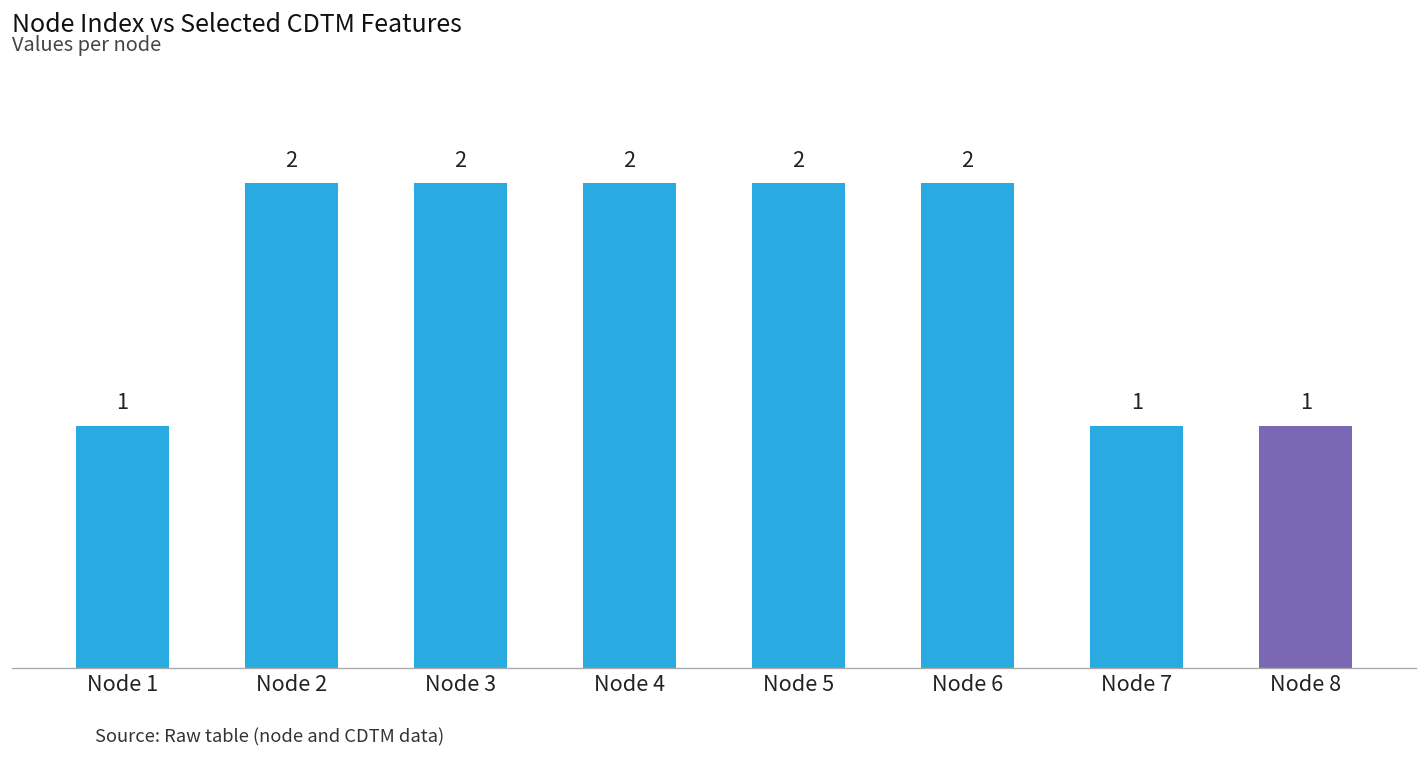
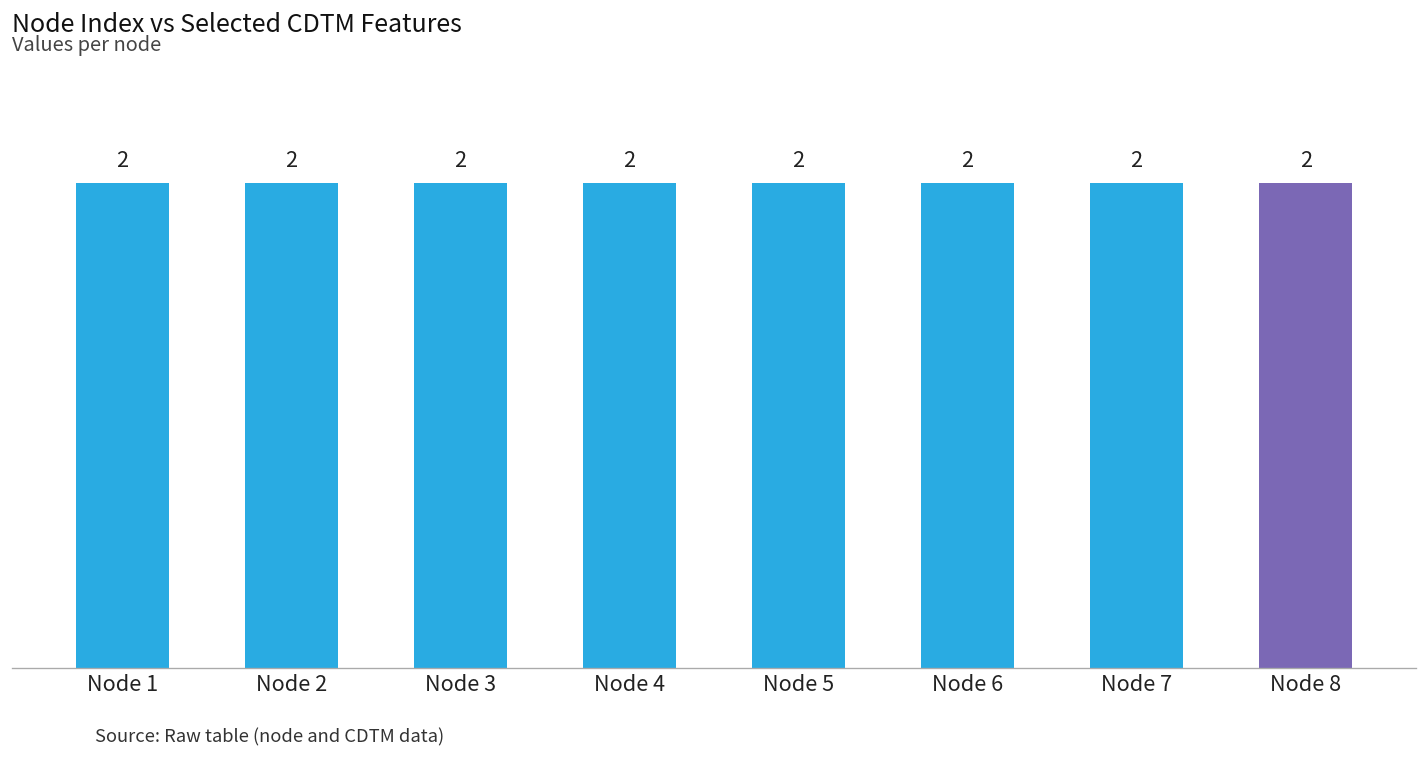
  {
-   "Node 1": 1,
+   "Node 1": 2,
    "Node 2": 2,
    "Node 3": 2,
    "Node 4": 2,
    "Node 5": 2,
    "Node 6": 2,
-   "Node 7": 1,
-   "Node 8": 1
+   "Node 7": 2,
+   "Node 8": 2
  }
